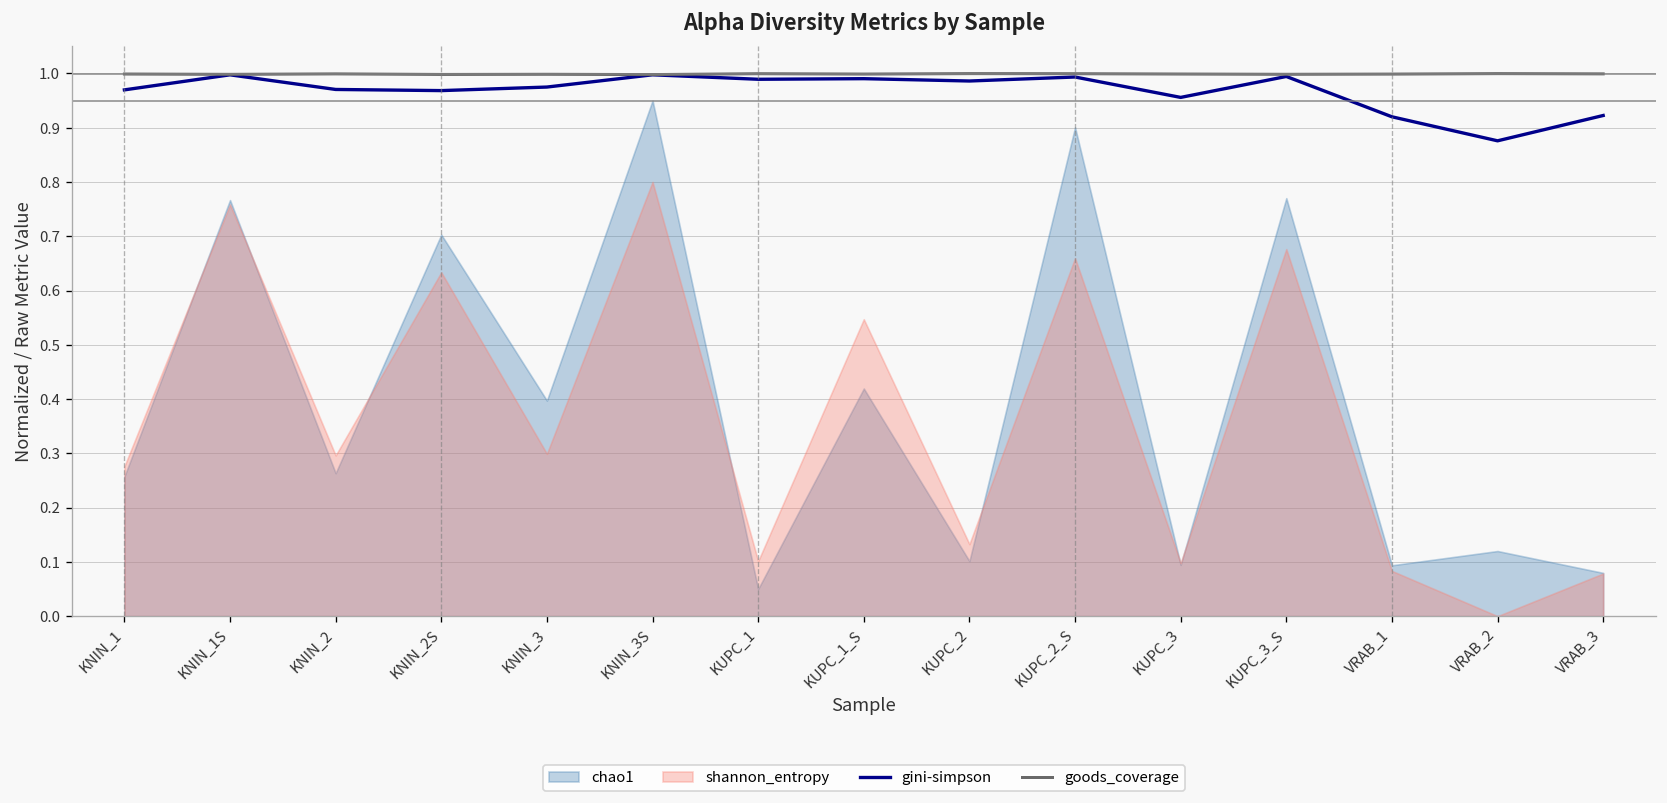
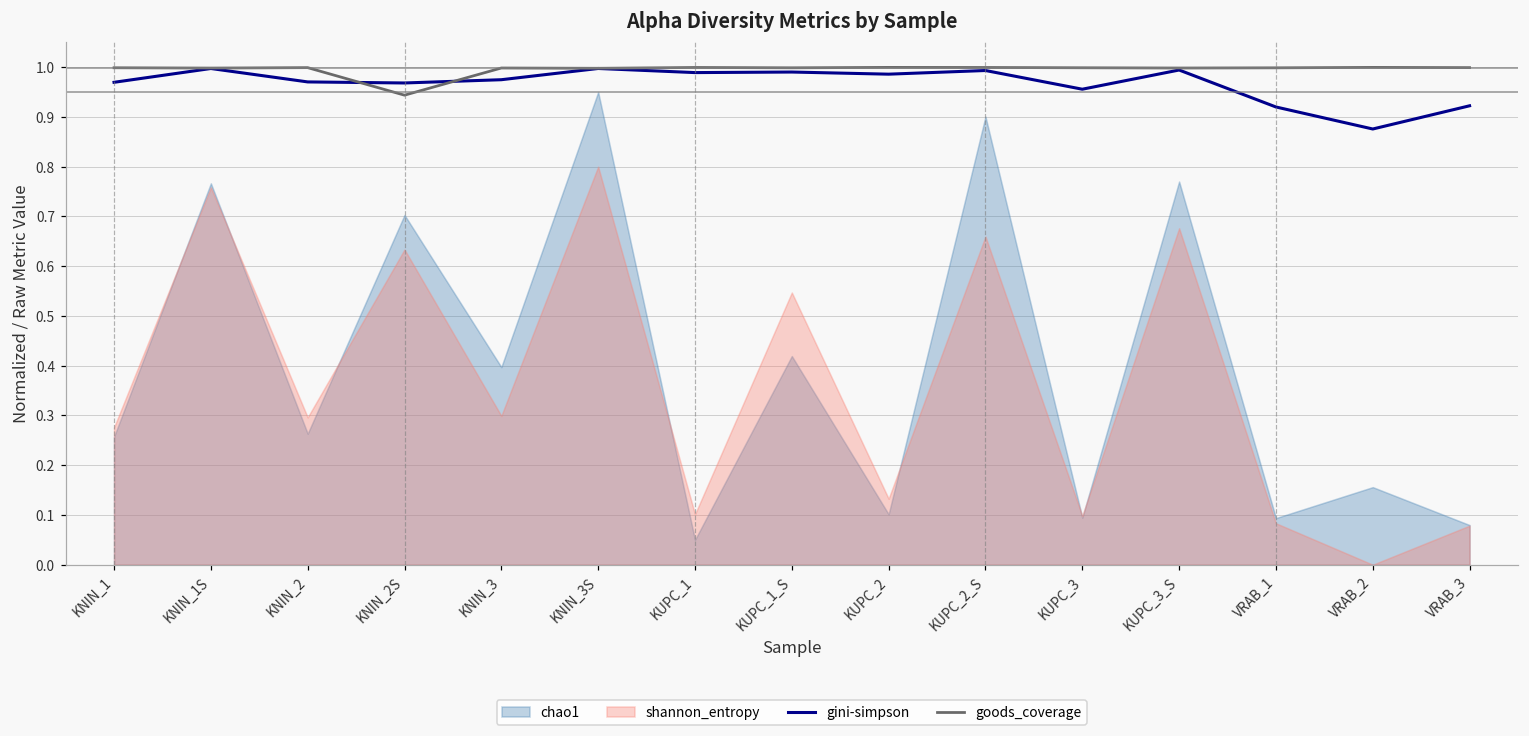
  {
    "gini-simpson": {
      "KNIN_1": 0.97,
      "KNIN_2": 0.97,
      "KNIN_2S": 0.97,
      "KNIN_3": 0.97,
      "KUPC_1": 0.99,
      "KUPC_1_S": 0.99,
      "KUPC_2": 0.99,
      "KUPC_2_S": 0.99,
      "KUPC_3": 0.96,
      "VRAB_1": 0.92,
      "VRAB_2": 0.88,
      "VRAB_3": 0.92
    },
    "chao1": {
      "KNIN_1": 0.26,
      "KNIN_1S": 0.77,
      "KNIN_2": 0.26,
      "KNIN_2S": 0.70,
      "KNIN_3": 0.40,
      "KNIN_3S": 0.95,
      "KUPC_1": 0.05,
      "KUPC_1_S": 0.42,
      "KUPC_2": 0.10,
      "KUPC_2_S": 0.90,
      "KUPC_3_S": 0.77,
      "VRAB_1": 0.09,
-     "VRAB_2": 0.12
+     "VRAB_2": 0.16
    },
    "goods_coverage": {
      "KNIN_1": 1.00,
      "KNIN_2": 1.00,
-     "KNIN_2S": 1.00,
+     "KNIN_2S": 0.94,
      "KNIN_3": 1.00,
      "KUPC_1": 1.00,
      "KUPC_1_S": 1.00,
      "KUPC_2": 1.00,
      "KUPC_2_S": 1.00,
      "KUPC_3": 1.00,
      "VRAB_1": 1.00,
      "VRAB_2": 1.00,
      "VRAB_3": 1.00
    },
    "shannon_entropy": {
      "KNIN_1": 0.28,
      "KNIN_1S": 0.76,
      "KNIN_2": 0.30,
      "KNIN_2S": 0.63,
      "KNIN_3": 0.30,
      "KNIN_3S": 0.80,
      "KUPC_1": 0.10,
      "KUPC_1_S": 0.55,
      "KUPC_2": 0.13,
      "KUPC_2_S": 0.66,
      "KUPC_3_S": 0.68,
      "VRAB_1": 0.08,
      "VRAB_2": 0.00
    }
  }
